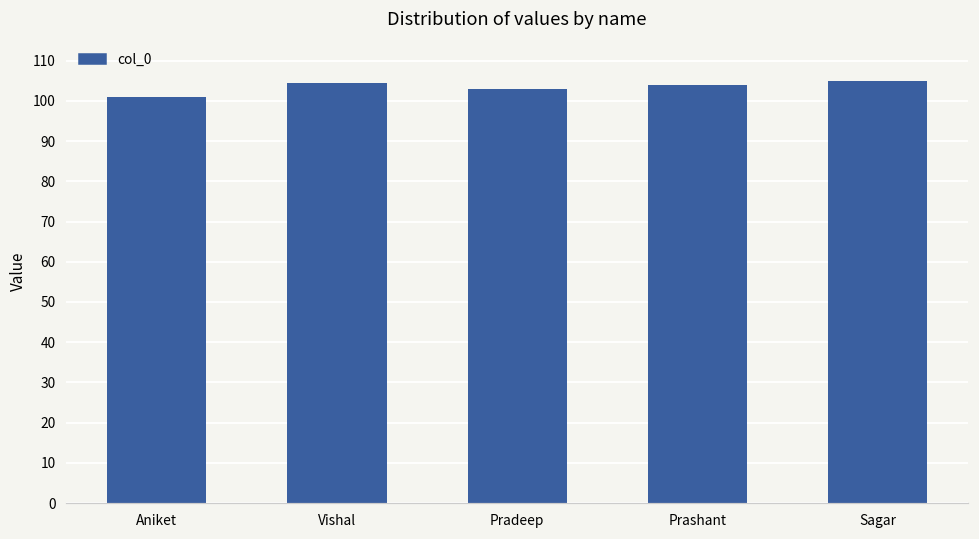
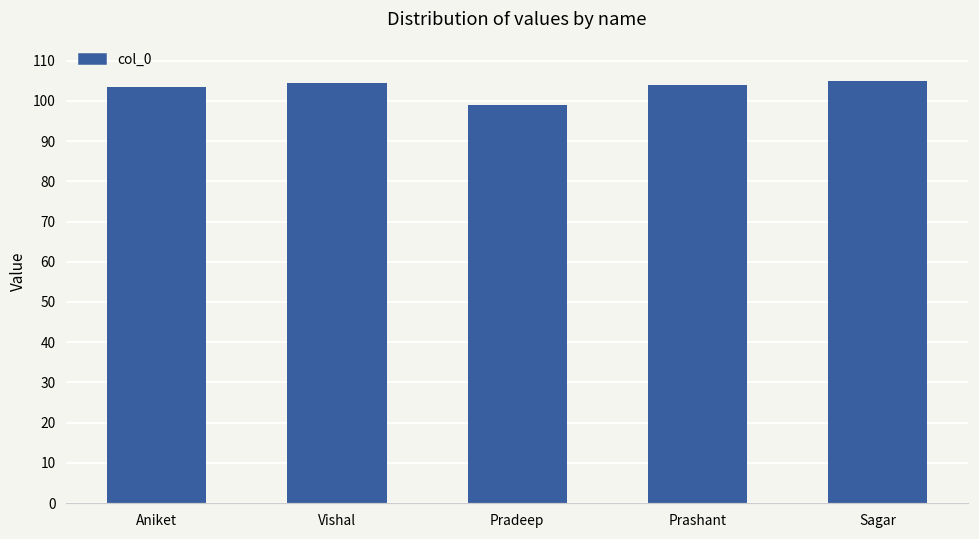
  {
-   "Aniket": 101,
+   "Aniket": 104,
    "Vishal": 105,
-   "Pradeep": 103,
+   "Pradeep": 99,
    "Prashant": 104,
    "Sagar": 105
  }
